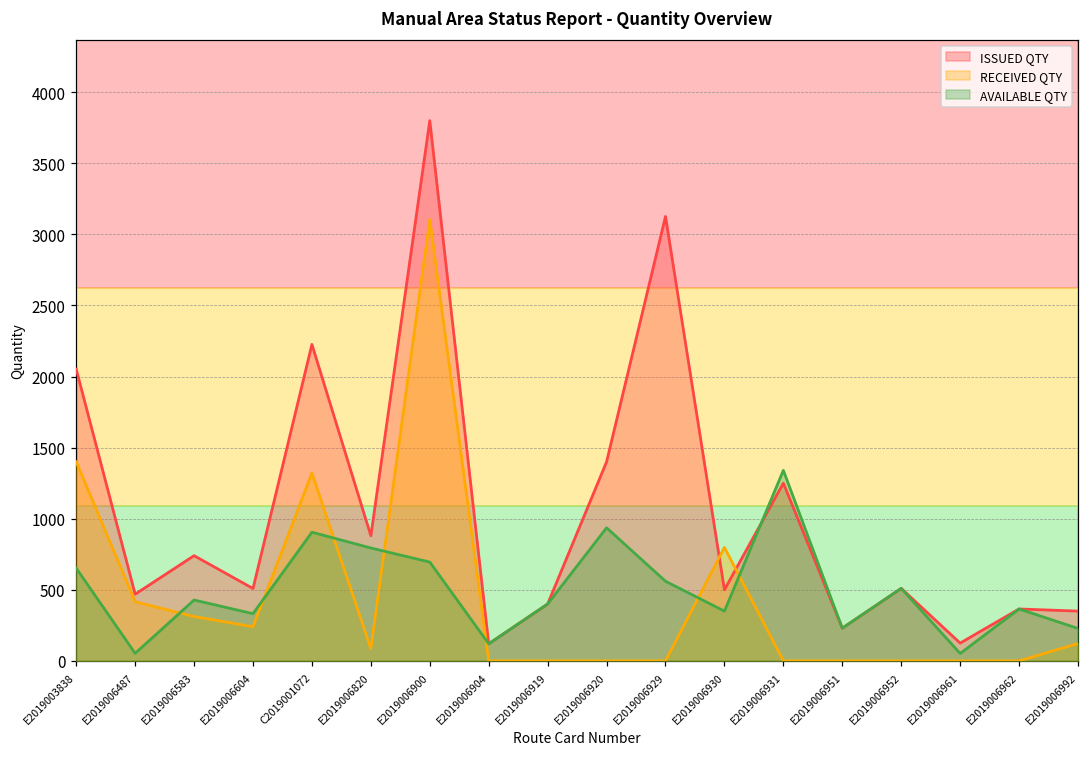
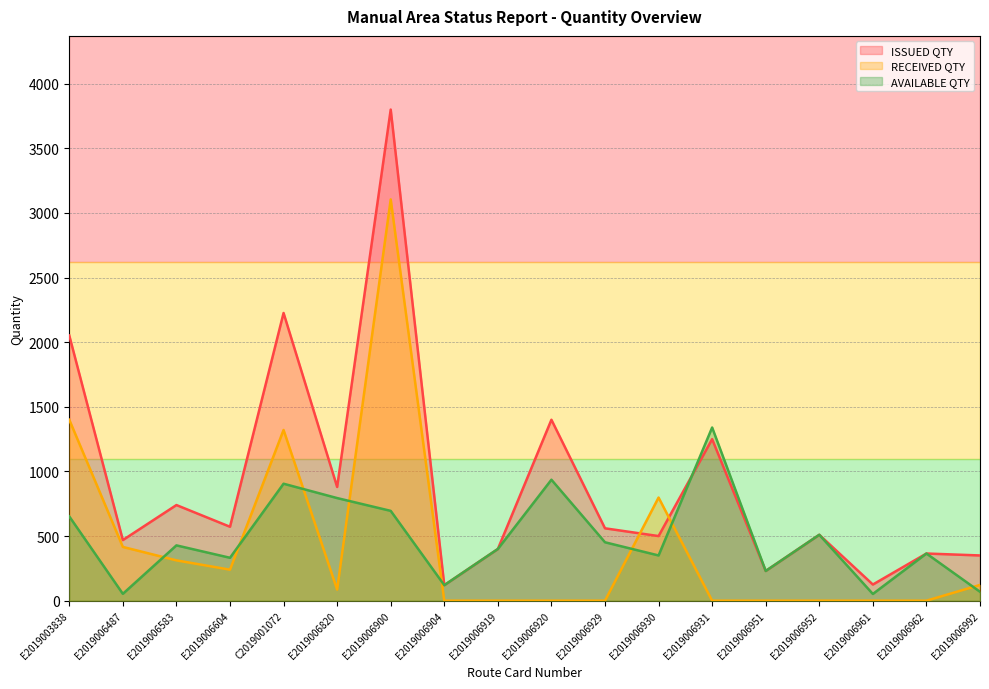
  {
    "ISSUED QTY": {
      "E2019003838": 2050,
      "E2019006487": 470,
      "E2019006583": 740,
-     "E2019006604": 510,
+     "E2019006604": 570,
      "C2019001072": 2230,
      "E2019006820": 880,
      "E2019006900": 3800,
      "E2019006920": 1400,
-     "E2019006929": 3130,
+     "E2019006929": 560,
      "E2019006930": 500,
      "E2019006931": 1250,
      "E2019006961": 130,
      "E2019006992": 350
    },
    "RECEIVED QTY": {
      "E2019003838": 1400,
      "E2019006487": 420,
      "E2019006583": 310,
      "E2019006604": 240,
      "C2019001072": 1320,
      "E2019006820": 90,
      "E2019006900": 3110,
      "E2019006904": 0,
      "E2019006919": 0,
      "E2019006920": 0,
      "E2019006929": 0,
      "E2019006930": 800,
      "E2019006931": 0,
      "E2019006951": 0,
      "E2019006952": 0,
      "E2019006961": 0,
      "E2019006962": 0,
      "E2019006992": 120
    },
    "AVAILABLE QTY": {
      "E2019003838": 650,
      "E2019006487": 50,
      "E2019006583": 430,
      "E2019006604": 330,
      "C2019001072": 910,
      "E2019006820": 790,
      "E2019006900": 700,
      "E2019006920": 940,
-     "E2019006929": 560,
+     "E2019006929": 450,
      "E2019006930": 350,
      "E2019006931": 1340,
      "E2019006961": 50,
-     "E2019006992": 230
+     "E2019006992": 70
    }
  }
